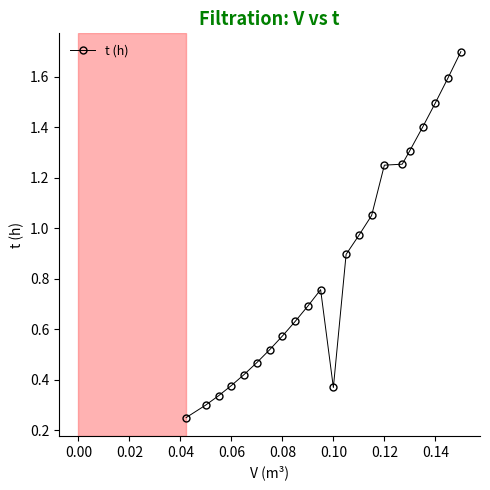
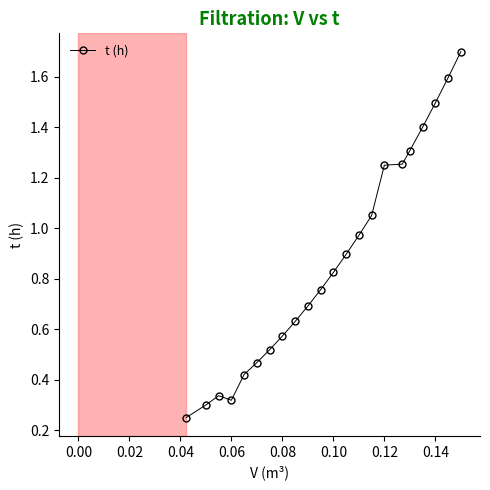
  {
-   "0.06": 0.38,
+   "0.06": 0.32,
    "0.08": 0.57,
-   "0.10": 0.37,
+   "0.10": 0.82,
    "0.12": 1.25,
    "0.14": 1.50
  }
